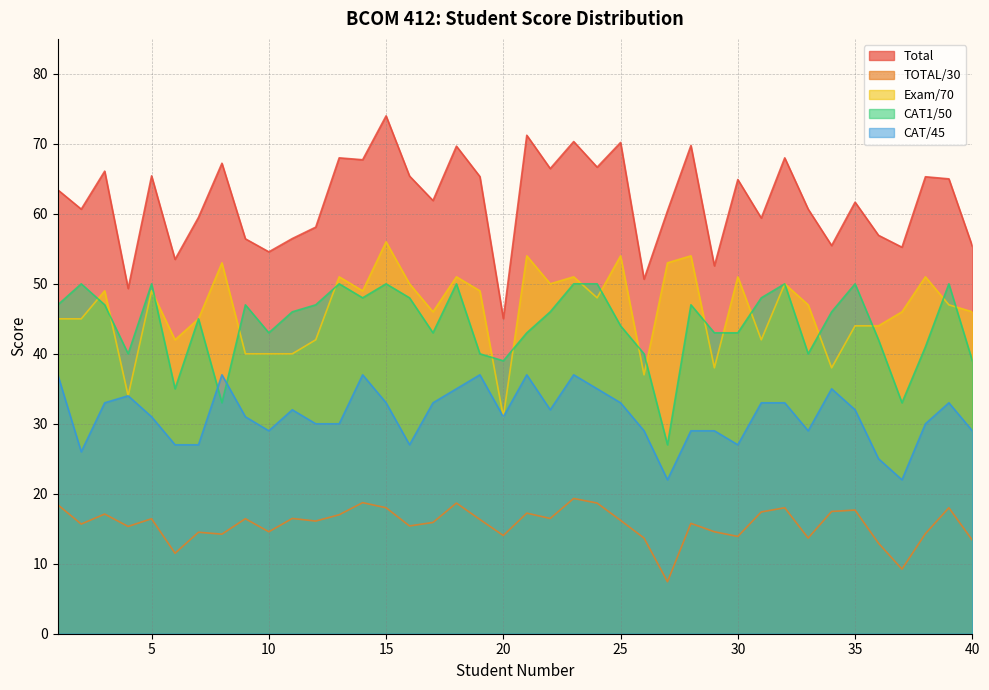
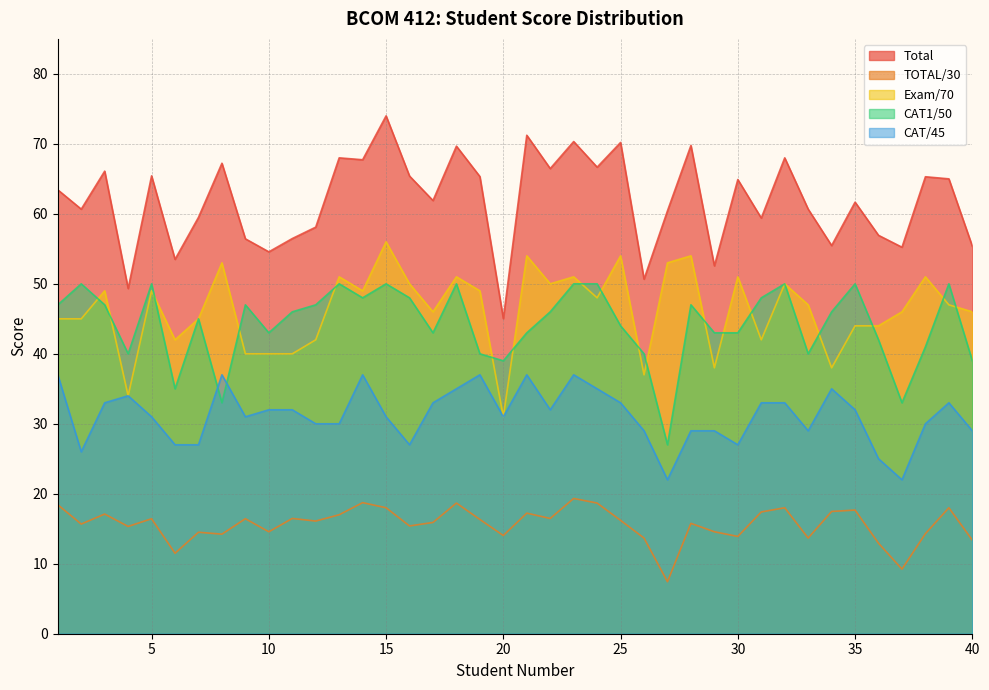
  {
    "Exam/70": {
      "5": 49,
      "10": 40,
      "15": 56,
      "25": 54,
      "30": 51,
      "35": 44,
      "40": 46
    },
    "CAT1/50": {
      "5": 50,
      "10": 43,
      "15": 50,
      "20": 39,
      "25": 44,
      "30": 43,
      "35": 50,
      "40": 39
    },
    "CAT/45": {
      "5": 31,
-     "10": 29,
-     "15": 33,
+     "10": 32,
+     "15": 31,
      "25": 33,
      "30": 27,
      "35": 32,
      "40": 29
    }
  }
